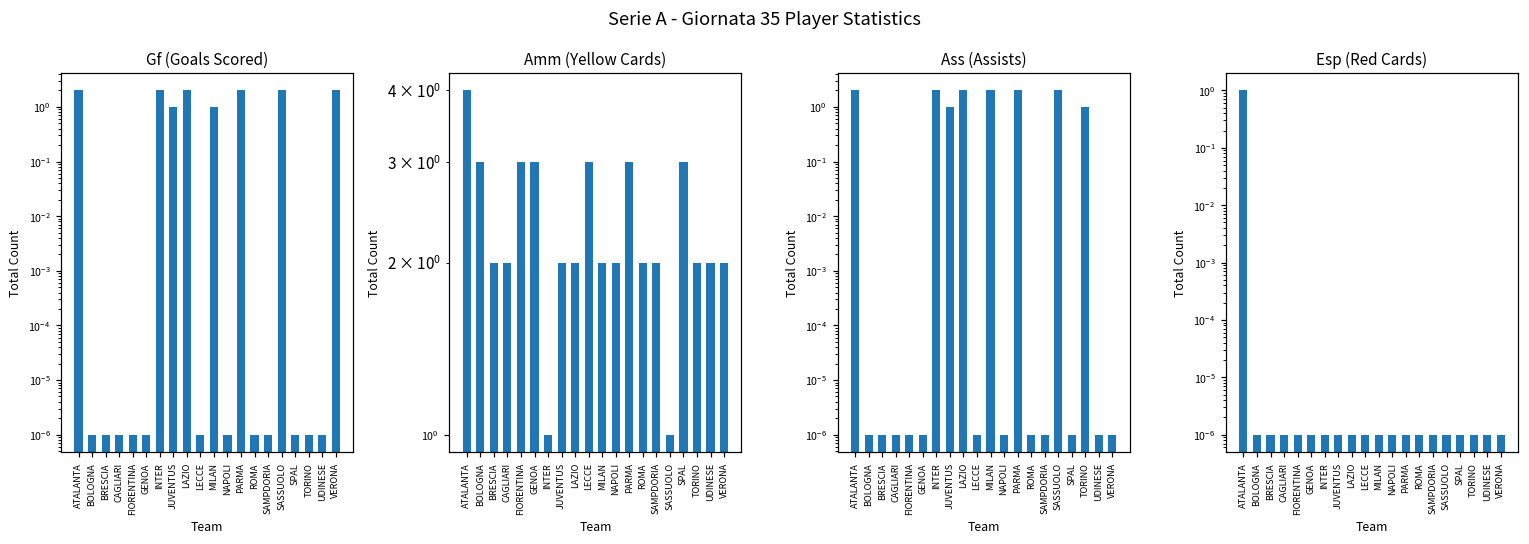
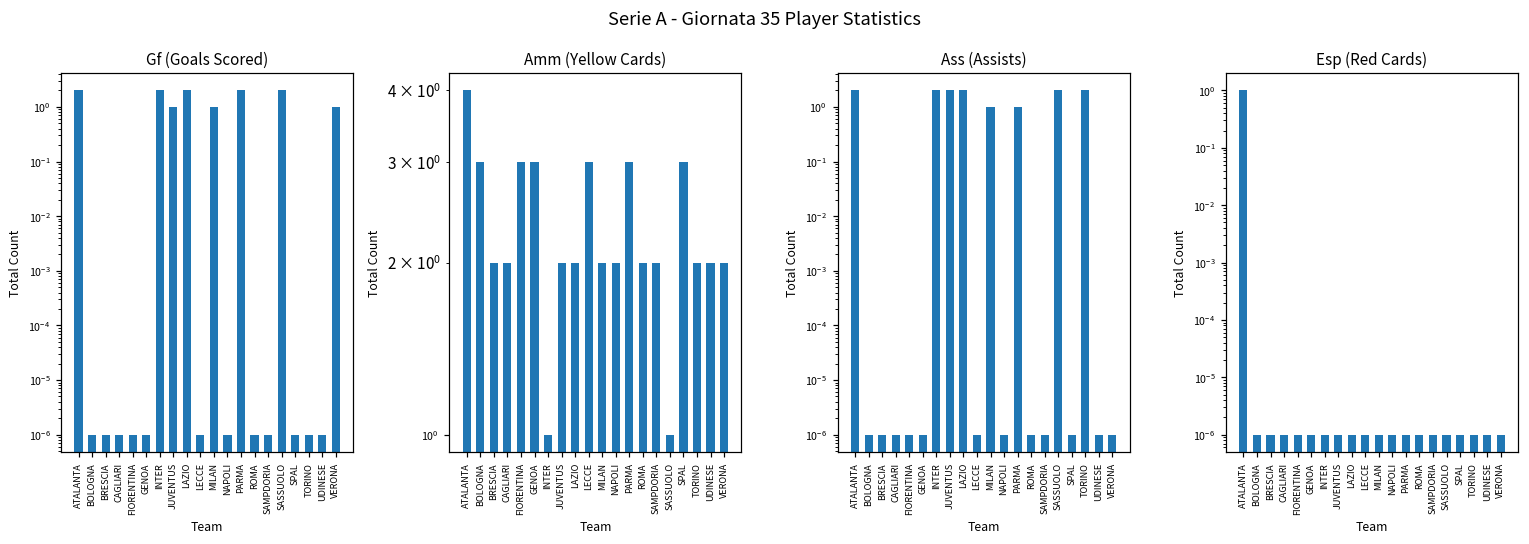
  {
    "Gf (Goals Scored)": {
      "ATALANTA": 2.0,
      "BOLOGNA": 0.0000010,
      "BRESCIA": 0.0000010,
      "CAGLIARI": 0.0000010,
      "FIORENTINA": 0.0000010,
      "GENOA": 0.0000010,
      "INTER": 2.0,
      "JUVENTUS": 1.0,
      "LAZIO": 2.0,
      "LECCE": 0.0000010,
      "MILAN": 1.0,
      "NAPOLI": 0.0000010,
      "PARMA": 2.0,
      "ROMA": 0.0000010,
      "SAMPDORIA": 0.0000010,
      "SASSUOLO": 2.0,
      "SPAL": 0.0000010,
      "TORINO": 0.0000010,
      "UDINESE": 0.0000010,
-     "VERONA": 2.0
+     "VERONA": 1.0
    },
    "Ass (Assists)": {
      "ATALANTA": 2.0,
      "BOLOGNA": 0.0000010,
      "BRESCIA": 0.0000010,
      "CAGLIARI": 0.0000010,
      "FIORENTINA": 0.0000010,
      "GENOA": 0.0000010,
      "INTER": 2.0,
-     "JUVENTUS": 1.0,
+     "JUVENTUS": 2.0,
      "LAZIO": 2.0,
      "LECCE": 0.0000010,
-     "MILAN": 2.0,
+     "MILAN": 1.0,
      "NAPOLI": 0.0000010,
-     "PARMA": 2.0,
+     "PARMA": 1.0,
      "ROMA": 0.0000010,
      "SAMPDORIA": 0.0000010,
      "SASSUOLO": 2.0,
      "SPAL": 0.0000010,
-     "TORINO": 1.0,
+     "TORINO": 2.0,
      "UDINESE": 0.0000010,
      "VERONA": 0.0000010
    },
    "Esp (Red Cards)": {
      "ATALANTA": 1.0,
      "BOLOGNA": 0.0000010,
      "BRESCIA": 0.0000010,
      "CAGLIARI": 0.0000010,
      "FIORENTINA": 0.0000010,
      "GENOA": 0.0000010,
      "INTER": 0.0000010,
      "JUVENTUS": 0.0000010,
      "LAZIO": 0.0000010,
      "LECCE": 0.0000010,
      "MILAN": 0.0000010,
      "NAPOLI": 0.0000010,
      "PARMA": 0.0000010,
      "ROMA": 0.0000010,
      "SAMPDORIA": 0.0000010,
      "SASSUOLO": 0.0000010,
      "SPAL": 0.0000010,
      "TORINO": 0.0000010,
      "UDINESE": 0.0000010,
      "VERONA": 0.0000010
    }
  }
